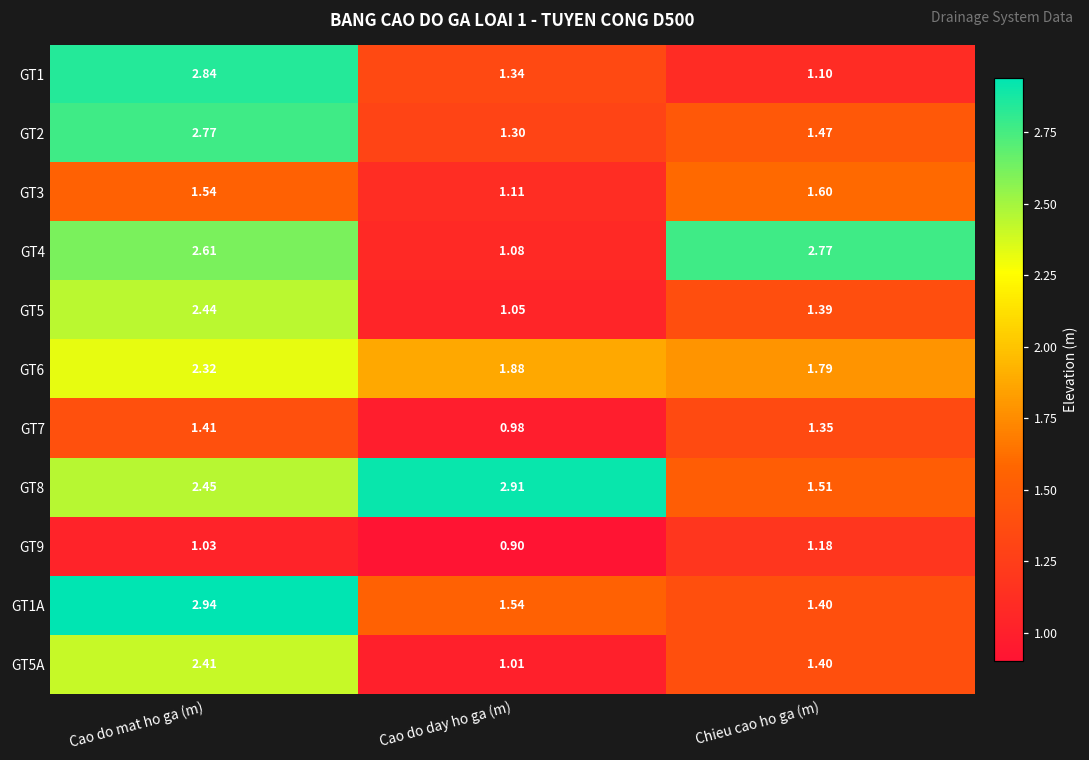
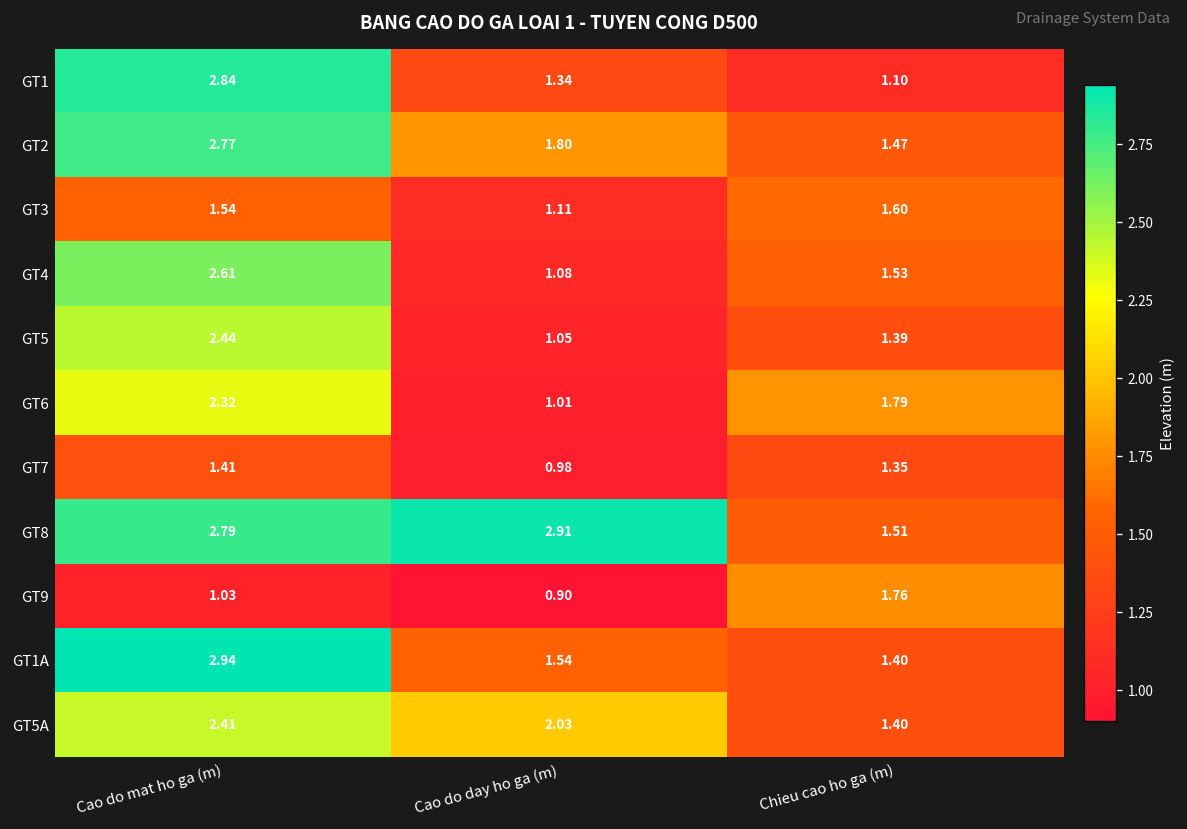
  {
    "GT1": {
      "Cao do mat ho ga (m)": 2.84,
      "Cao do day ho ga (m)": 1.34,
      "Chieu cao ho ga (m)": 1.10
    },
    "GT2": {
      "Cao do mat ho ga (m)": 2.77,
-     "Cao do day ho ga (m)": 1.30,
+     "Cao do day ho ga (m)": 1.80,
      "Chieu cao ho ga (m)": 1.47
    },
    "GT3": {
      "Cao do mat ho ga (m)": 1.54,
      "Cao do day ho ga (m)": 1.11,
      "Chieu cao ho ga (m)": 1.60
    },
    "GT4": {
      "Cao do mat ho ga (m)": 2.61,
      "Cao do day ho ga (m)": 1.08,
-     "Chieu cao ho ga (m)": 2.77
+     "Chieu cao ho ga (m)": 1.53
    },
    "GT5": {
      "Cao do mat ho ga (m)": 2.44,
      "Cao do day ho ga (m)": 1.05,
      "Chieu cao ho ga (m)": 1.39
    },
    "GT6": {
      "Cao do mat ho ga (m)": 2.32,
-     "Cao do day ho ga (m)": 1.88,
+     "Cao do day ho ga (m)": 1.01,
      "Chieu cao ho ga (m)": 1.79
    },
    "GT7": {
      "Cao do mat ho ga (m)": 1.41,
      "Cao do day ho ga (m)": 0.98,
      "Chieu cao ho ga (m)": 1.35
    },
    "GT8": {
-     "Cao do mat ho ga (m)": 2.45,
+     "Cao do mat ho ga (m)": 2.79,
      "Cao do day ho ga (m)": 2.91,
      "Chieu cao ho ga (m)": 1.51
    },
    "GT9": {
      "Cao do mat ho ga (m)": 1.03,
      "Cao do day ho ga (m)": 0.90,
-     "Chieu cao ho ga (m)": 1.18
+     "Chieu cao ho ga (m)": 1.76
    },
    "GT1A": {
      "Cao do mat ho ga (m)": 2.94,
      "Cao do day ho ga (m)": 1.54,
      "Chieu cao ho ga (m)": 1.40
    },
    "GT5A": {
      "Cao do mat ho ga (m)": 2.41,
-     "Cao do day ho ga (m)": 1.01,
+     "Cao do day ho ga (m)": 2.03,
      "Chieu cao ho ga (m)": 1.40
    }
  }
